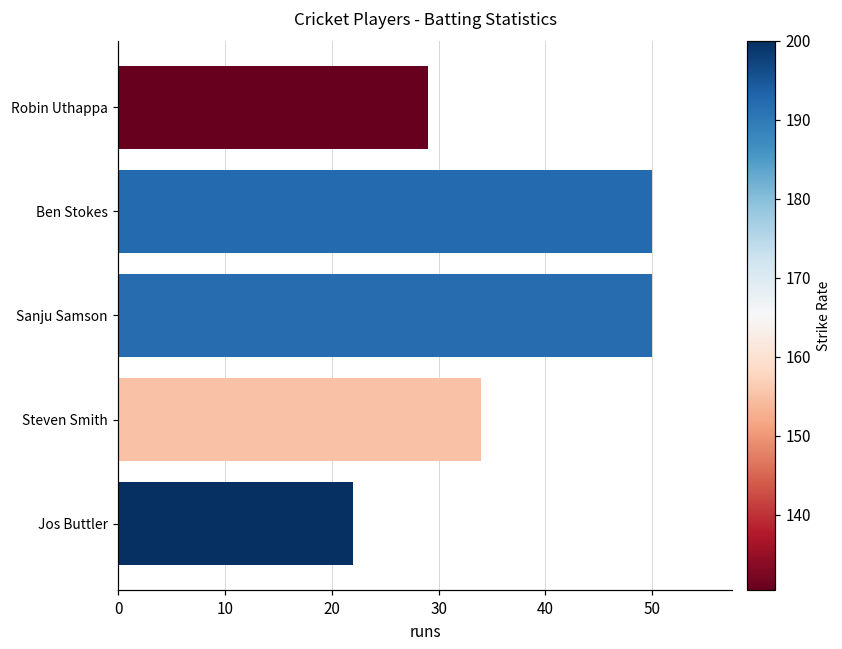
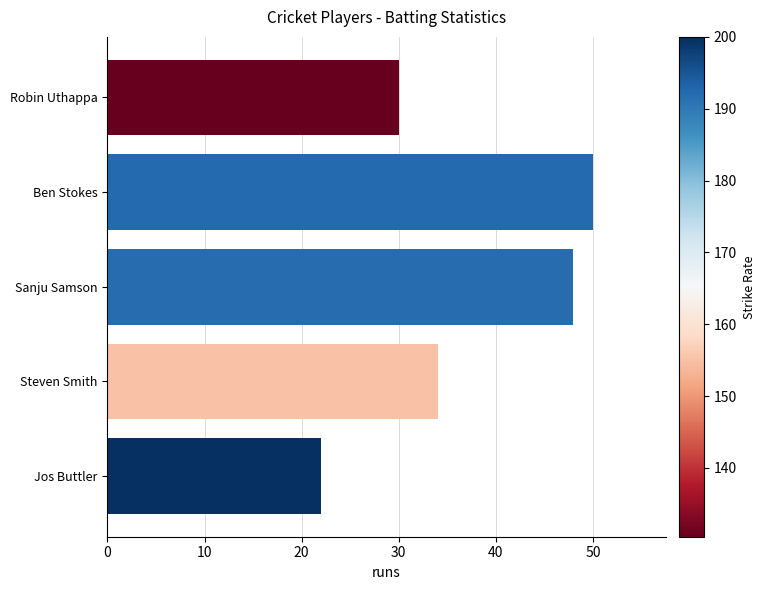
  {
-   "Robin Uthappa": 29,
+   "Robin Uthappa": 30,
    "Ben Stokes": 50,
-   "Sanju Samson": 50,
+   "Sanju Samson": 48,
    "Steven Smith": 34,
    "Jos Buttler": 22
  }
